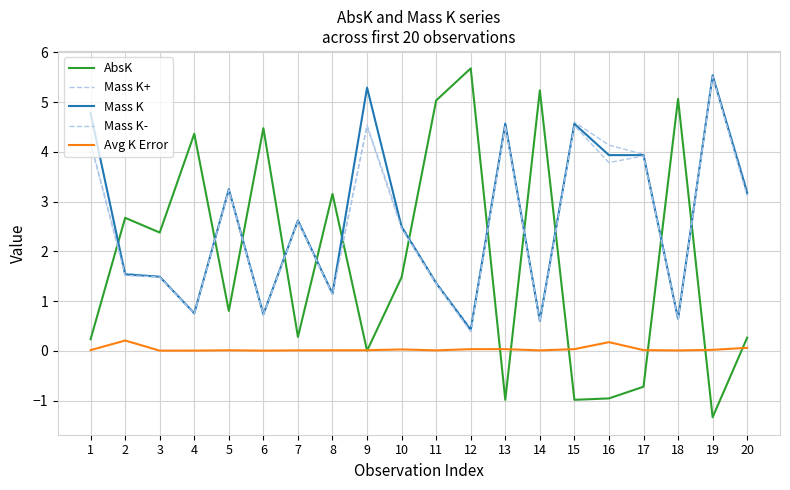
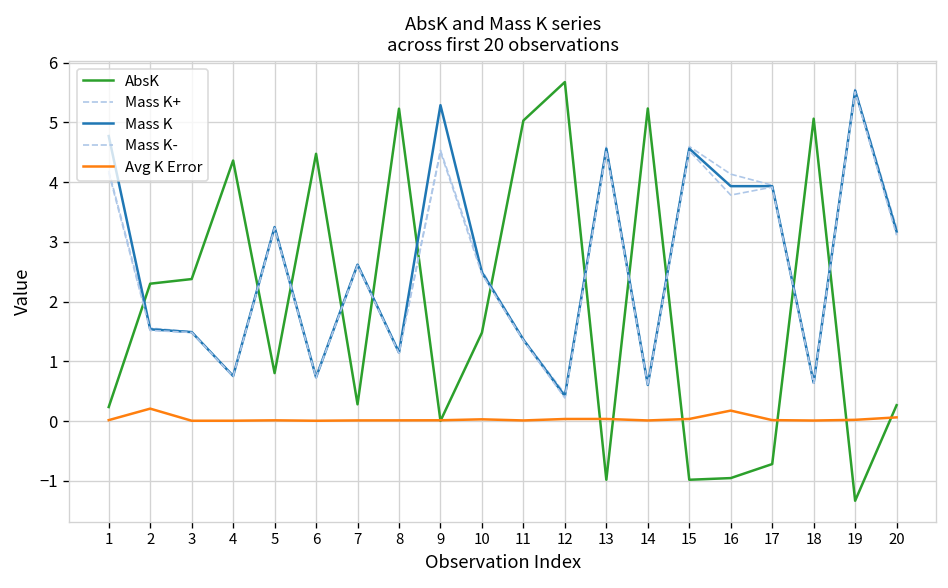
  {
    "AbsK": {
      "1": 0.2,
-     "2": 2.7,
+     "2": 2.3,
      "3": 2.4,
      "4": 4.4,
      "5": 0.8,
      "6": 4.5,
      "7": 0.3,
-     "8": 3.2,
+     "8": 5.2,
      "10": 1.5,
      "11": 5.0,
      "12": 5.7,
      "13": -1.0,
      "14": 5.2,
      "15": -1.0,
      "16": -1.0,
      "17": -0.7,
      "18": 5.1,
      "19": -1.3,
      "20": 0.3
    },
    "Mass K": {
      "9": 5.3,
      "16": 3.9,
      "20": 3.2
    },
    "Avg K Error": {
      "1": 0.0,
      "2": 0.2,
      "3": 0.0,
      "4": 0.0,
      "5": 0.0,
      "6": 0.0,
      "7": 0.0,
      "8": 0.0,
      "10": 0.0,
      "11": 0.0,
      "12": 0.0,
      "13": 0.0,
      "14": 0.0,
      "15": 0.0,
      "16": 0.2,
      "17": 0.0,
      "18": 0.0,
      "19": 0.0,
      "20": 0.1
    }
  }
